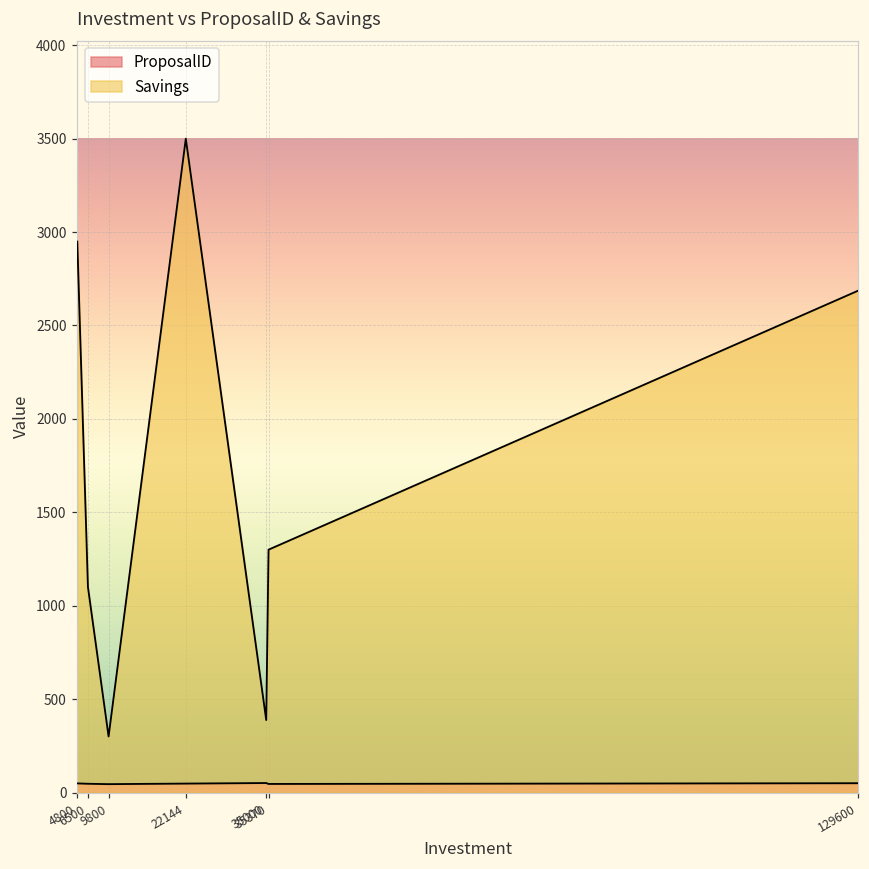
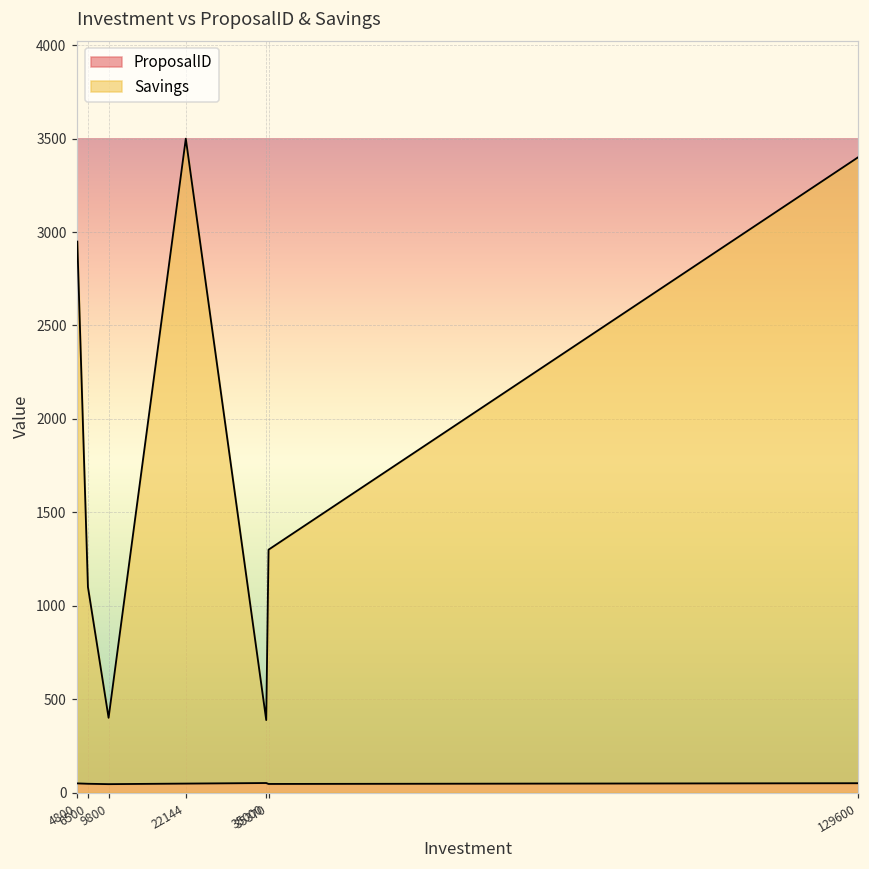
  {
    "ProposalID": {
      "4800": 50,
      "6500": 50,
      "9800": 50,
      "22144": 50,
      "35000": 50,
      "35370": 50,
      "129600": 50
    },
    "Savings": {
      "4800": 2950,
      "6500": 1100,
-     "9800": 300,
+     "9800": 400,
      "22144": 3500,
      "35000": 390,
      "35370": 1300,
-     "129600": 2690
+     "129600": 3400
    }
  }
